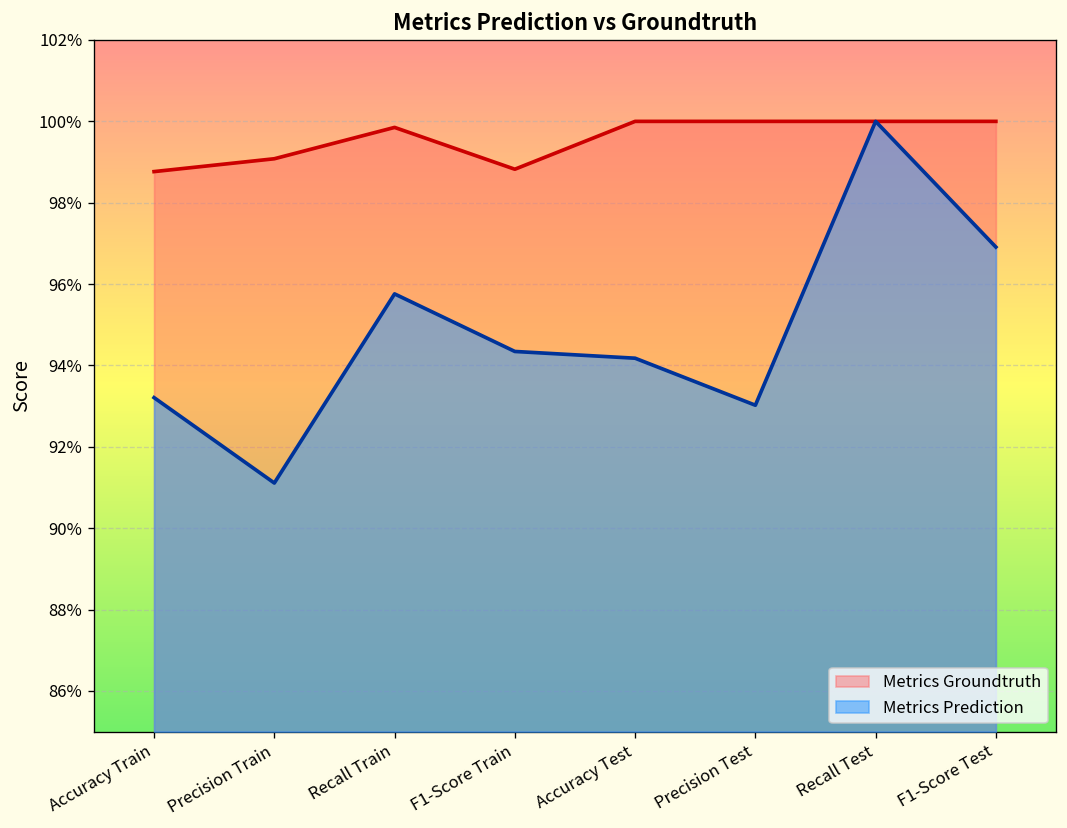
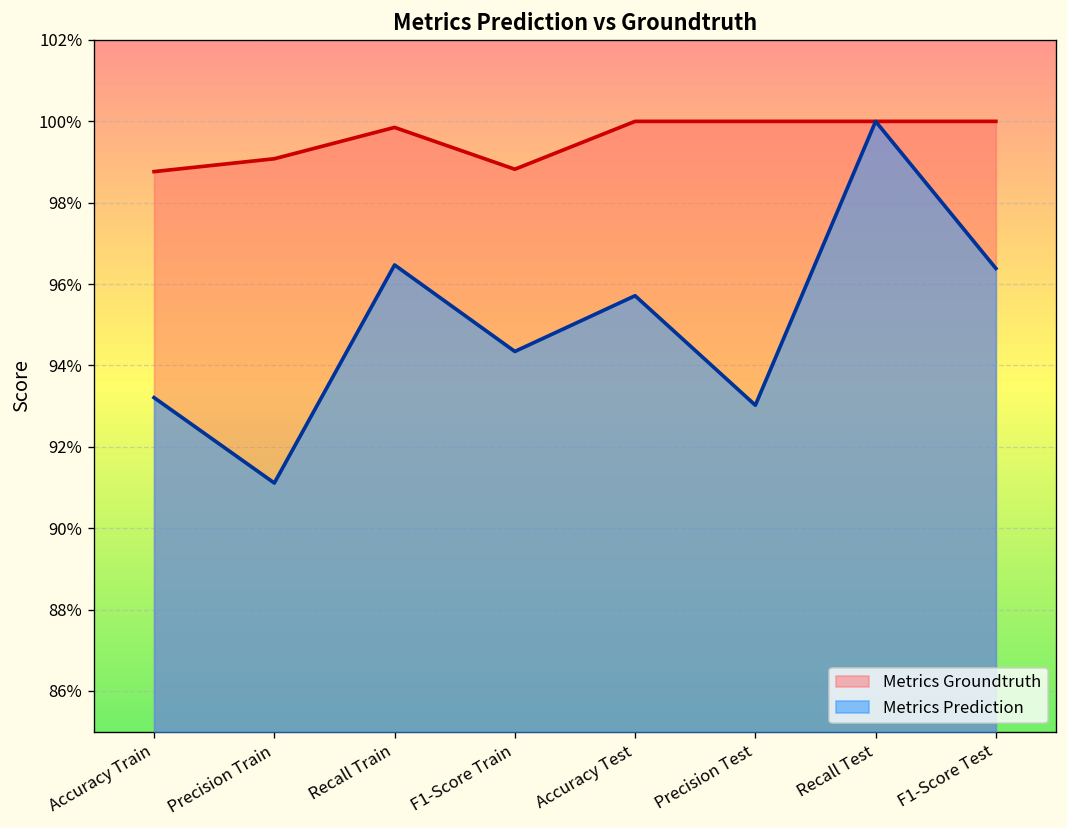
  {
    "Metrics Groundtruth": {
      "Accuracy Train": "98.8%",
      "Precision Train": "99.1%",
      "Recall Train": "99.9%",
      "F1-Score Train": "98.8%",
      "Accuracy Test": "100.0%",
      "Precision Test": "100.0%",
      "F1-Score Test": "100.0%"
    },
    "Metrics Prediction": {
      "Accuracy Train": "93.2%",
      "Precision Train": "91.1%",
-     "Recall Train": "95.8%",
+     "Recall Train": "96.5%",
      "F1-Score Train": "94.3%",
-     "Accuracy Test": "94.2%",
+     "Accuracy Test": "95.7%",
      "Precision Test": "93.0%",
-     "F1-Score Test": "96.9%"
+     "F1-Score Test": "96.4%"
    }
  }
